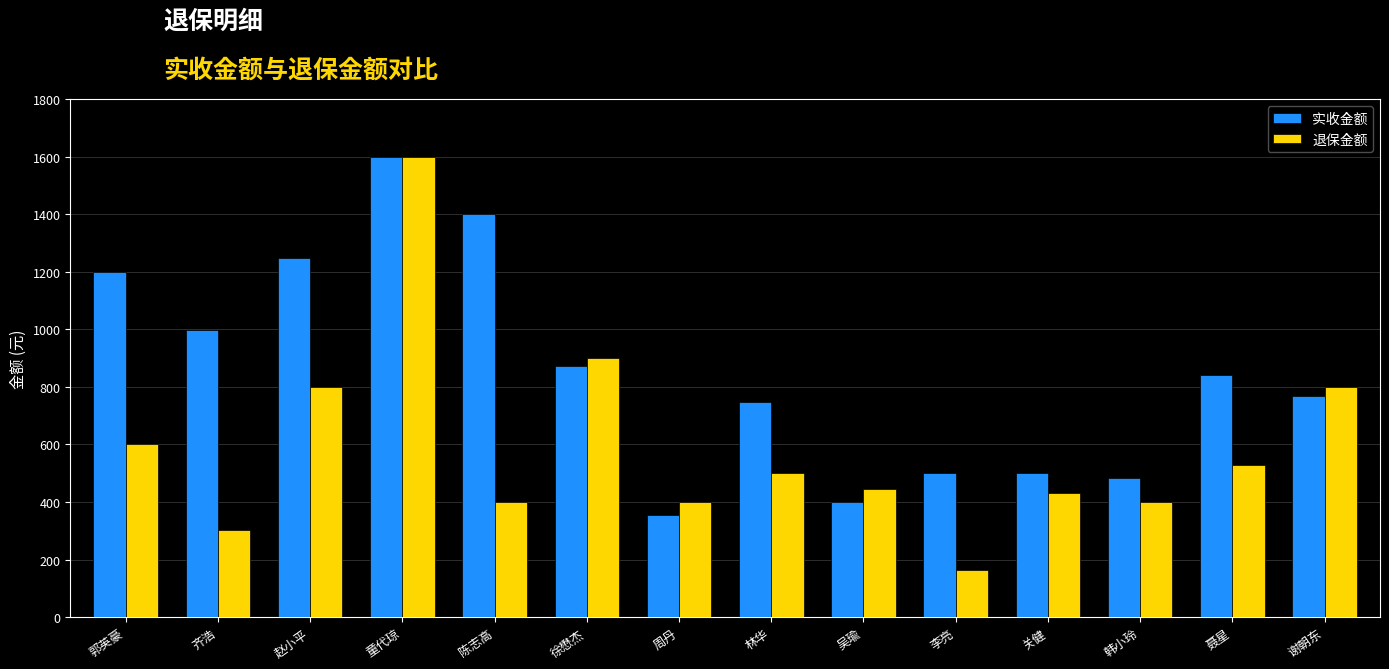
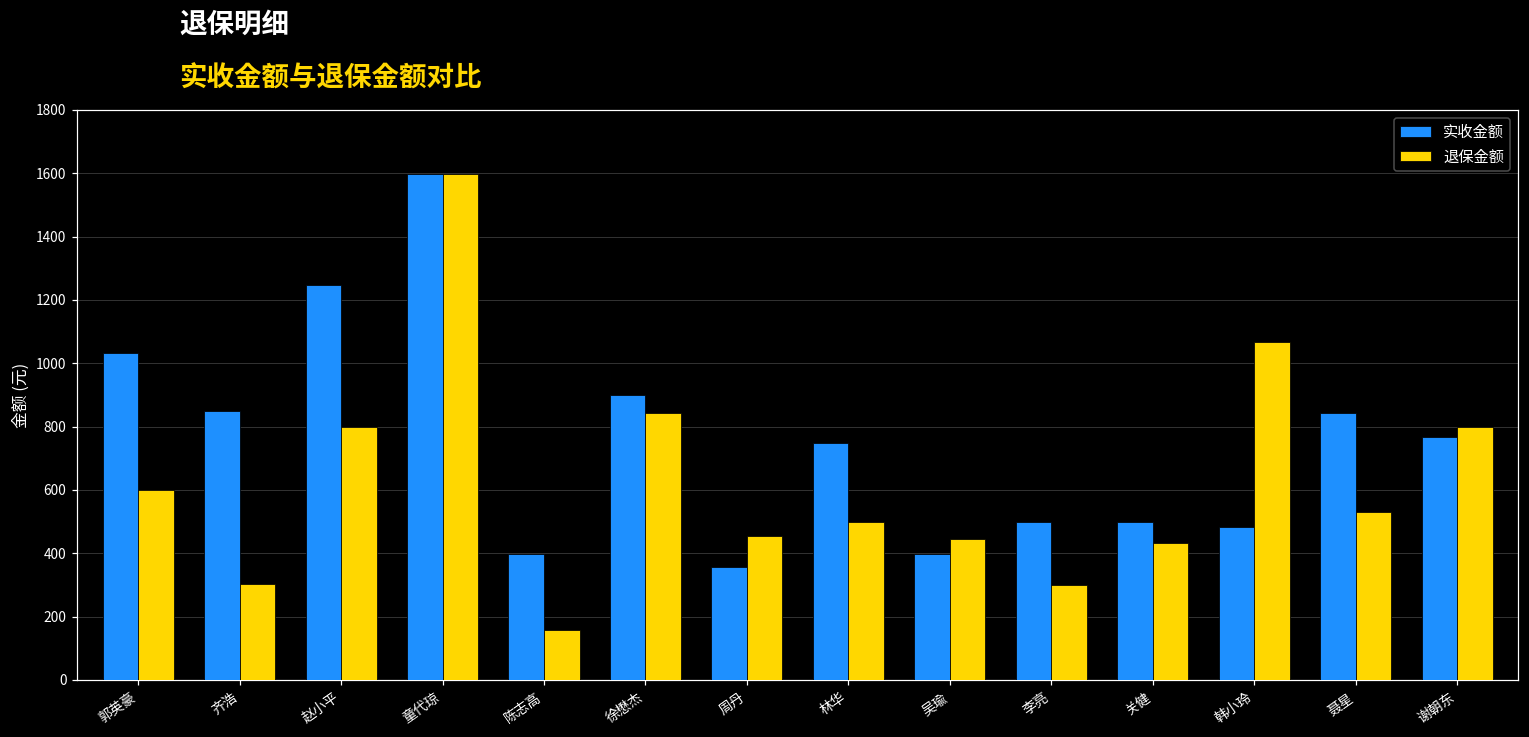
  {
    "实收金额": {
-     "郭英豪": 1200,
-     "齐浩": 1000,
+     "郭英豪": 1030,
+     "齐浩": 850,
      "赵小平": 1250,
      "童代琼": 1600,
-     "陈志高": 1400,
-     "徐懋杰": 870,
+     "陈志高": 400,
+     "徐懋杰": 900,
      "周丹": 360,
      "林华": 750,
      "吴瑜": 400,
      "李亮": 500,
      "关健": 500,
      "韩小玲": 480,
      "聂星": 840,
      "谢朝东": 770
    },
    "退保金额": {
      "郭英豪": 600,
      "齐浩": 300,
      "赵小平": 800,
      "童代琼": 1600,
-     "陈志高": 400,
-     "徐懋杰": 900,
-     "周丹": 400,
+     "陈志高": 160,
+     "徐懋杰": 840,
+     "周丹": 450,
      "林华": 500,
      "吴瑜": 450,
-     "李亮": 160,
+     "李亮": 300,
      "关健": 430,
-     "韩小玲": 400,
+     "韩小玲": 1070,
      "聂星": 530,
      "谢朝东": 800
    }
  }
